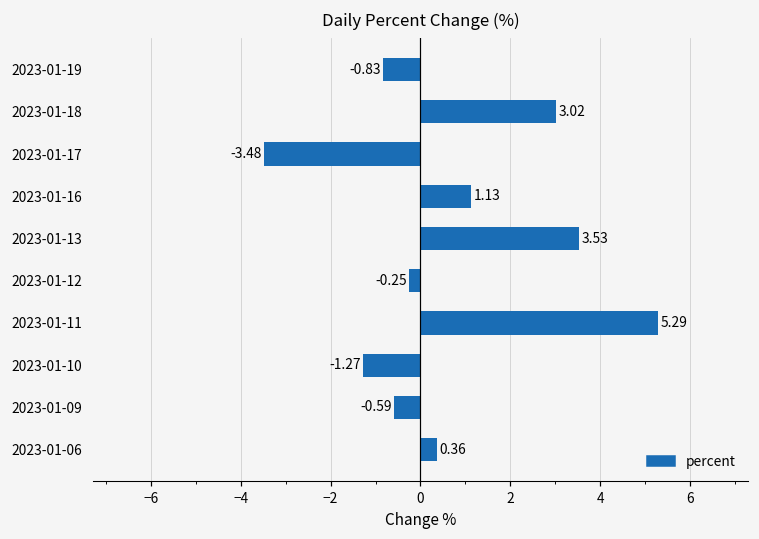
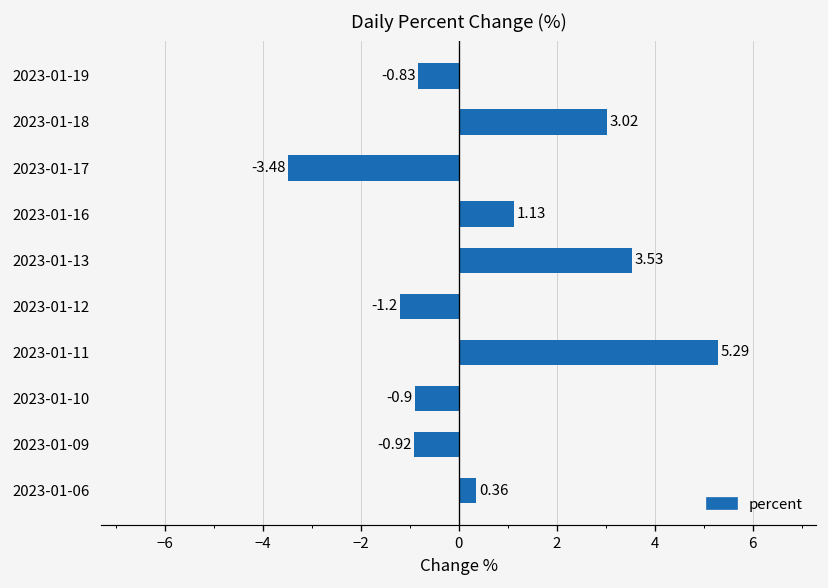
  {
    "2023-01-19": -0.83,
    "2023-01-18": 3.02,
    "2023-01-17": -3.48,
    "2023-01-16": 1.13,
    "2023-01-13": 3.53,
-   "2023-01-12": -0.25,
+   "2023-01-12": -1.2,
    "2023-01-11": 5.29,
-   "2023-01-10": -1.27,
-   "2023-01-09": -0.59,
+   "2023-01-10": -0.9,
+   "2023-01-09": -0.92,
    "2023-01-06": 0.36
  }
